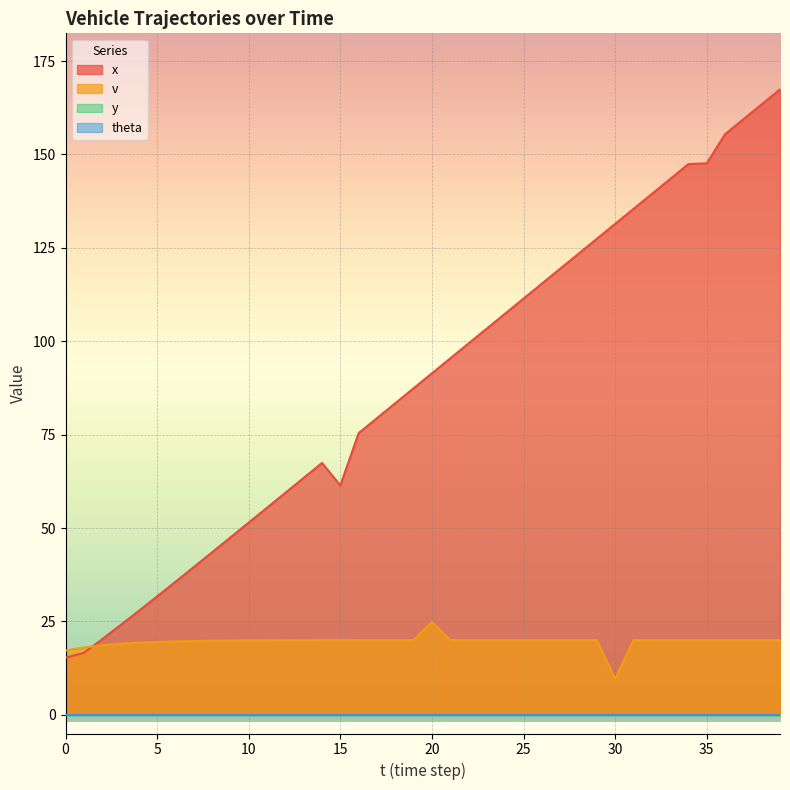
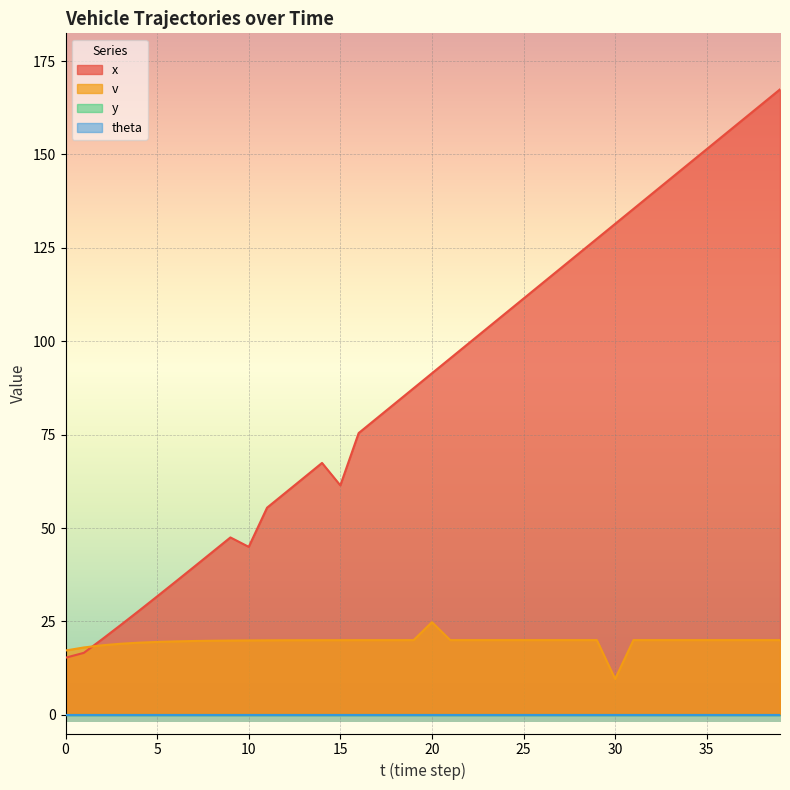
  {
    "x": {
      "0": 15,
      "5": 32,
-     "10": 51,
+     "10": 45,
      "15": 61,
      "20": 91,
      "25": 111,
      "30": 131,
-     "35": 148
+     "35": 151
    },
    "v": {
      "0": 17,
      "5": 20,
      "10": 20,
      "15": 20,
      "20": 25,
      "25": 20,
      "30": 10,
      "35": 20
    },
    "theta": {
      "0": 0,
      "5": 0,
      "10": 0,
      "15": 0,
      "20": 0,
      "25": 0,
      "30": 0,
      "35": 0
    }
  }
